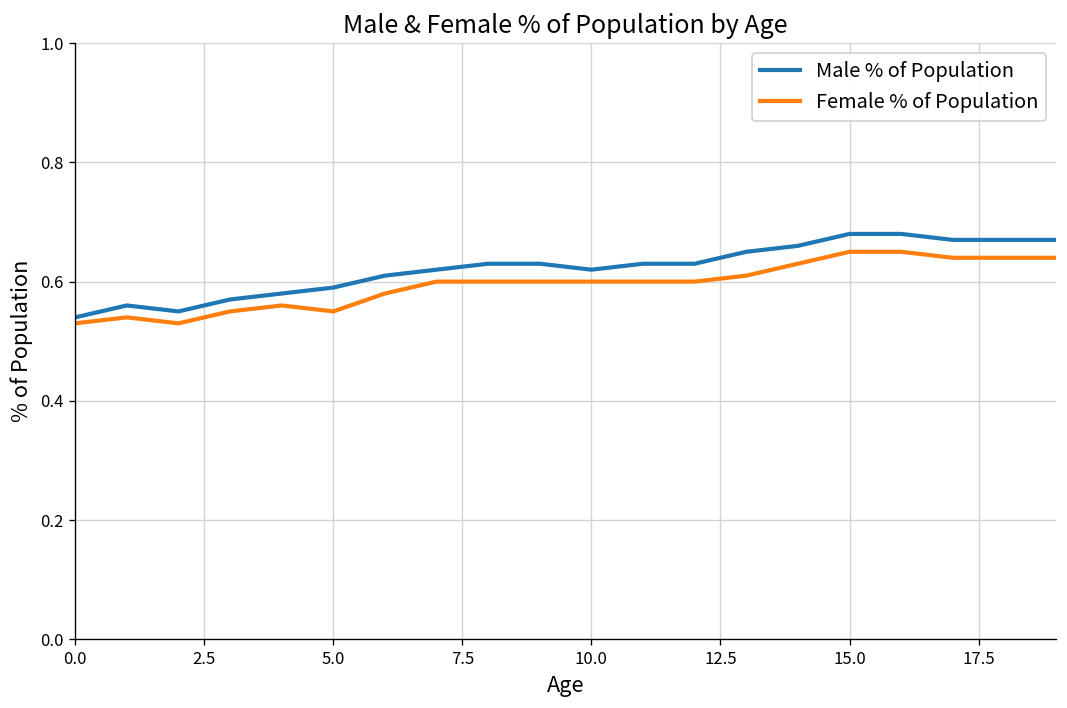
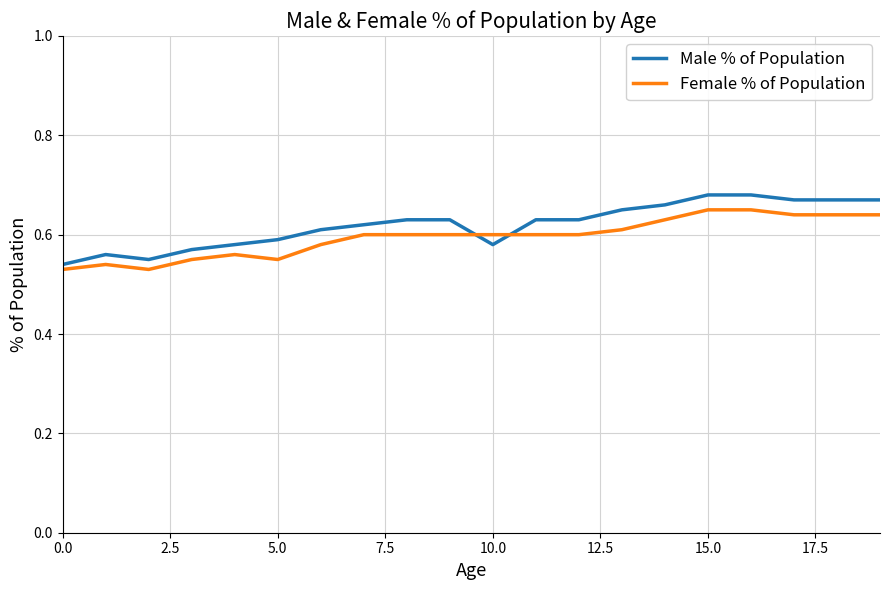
  {
    "Male % of Population": {
      "0.0": 0.54,
      "5.0": 0.59,
-     "10.0": 0.62,
+     "10.0": 0.58,
      "15.0": 0.68
    },
    "Female % of Population": {
      "0.0": 0.53,
      "5.0": 0.55,
      "10.0": 0.60,
      "15.0": 0.65
    }
  }
